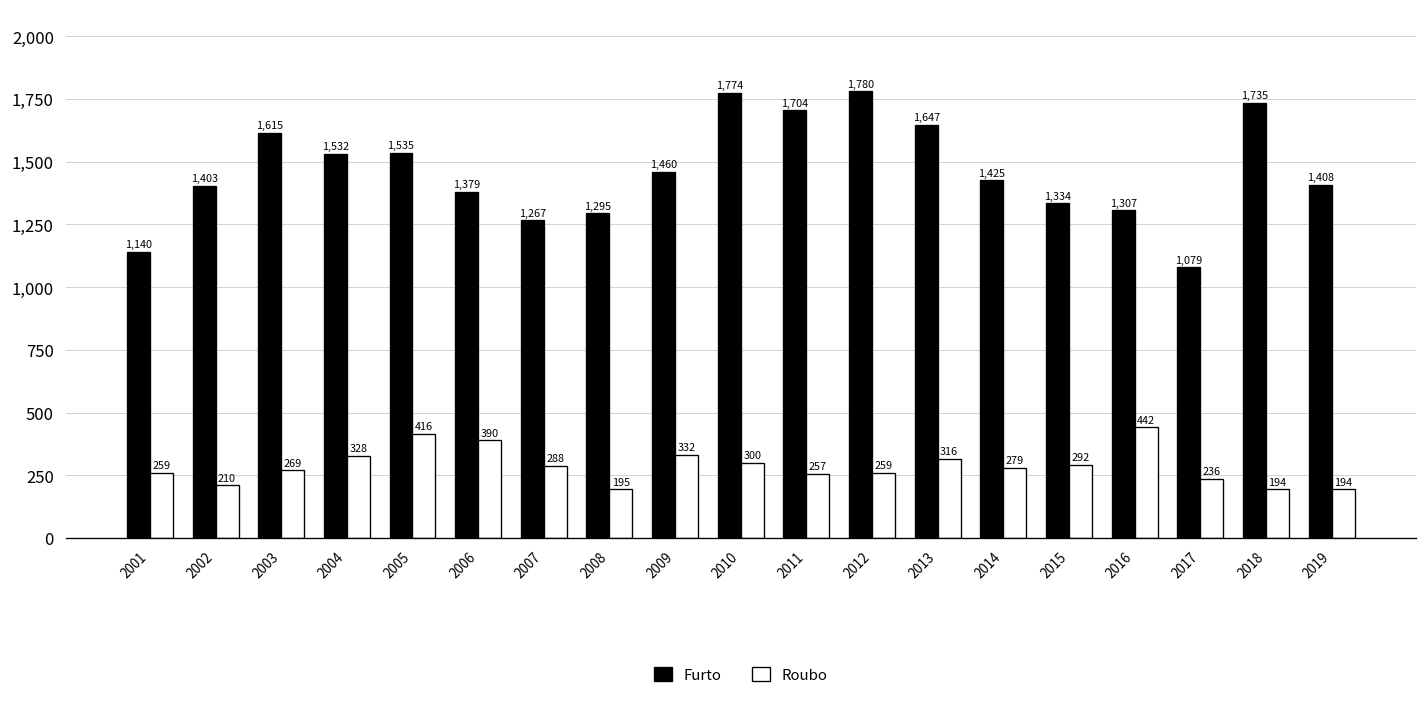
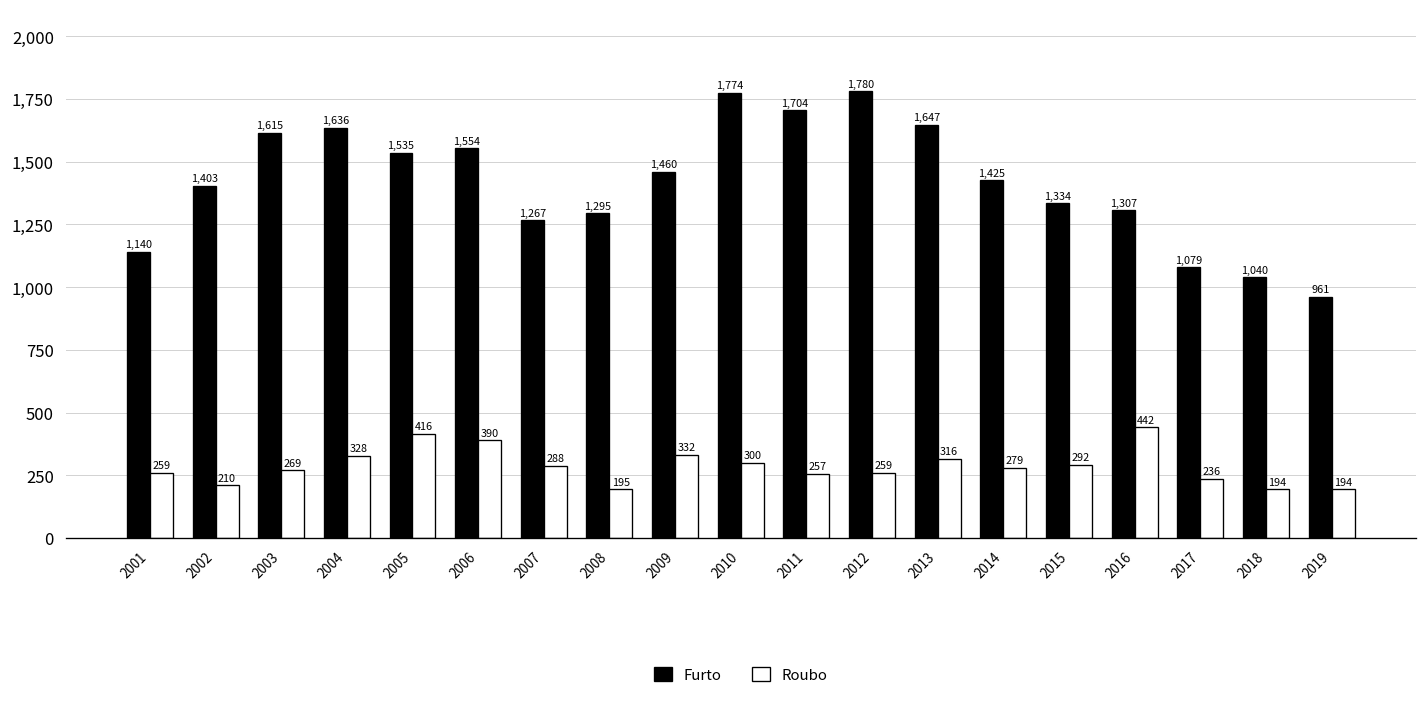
  {
    "Furto": {
      "2001": "1,140",
      "2002": "1,403",
      "2003": "1,615",
-     "2004": "1,532",
+     "2004": "1,636",
      "2005": "1,535",
-     "2006": "1,379",
+     "2006": "1,554",
      "2007": "1,267",
      "2008": "1,295",
      "2009": "1,460",
      "2010": "1,774",
      "2011": "1,704",
      "2012": "1,780",
      "2013": "1,647",
      "2014": "1,425",
      "2015": "1,334",
      "2016": "1,307",
      "2017": "1,079",
-     "2018": "1,735",
-     "2019": "1,408"
+     "2018": "1,040",
+     "2019": "961"
    },
    "Roubo": {
      "2001": "259",
      "2002": "210",
      "2003": "269",
      "2004": "328",
      "2005": "416",
      "2006": "390",
      "2007": "288",
      "2008": "195",
      "2009": "332",
      "2010": "300",
      "2011": "257",
      "2012": "259",
      "2013": "316",
      "2014": "279",
      "2015": "292",
      "2016": "442",
      "2017": "236",
      "2018": "194",
      "2019": "194"
    }
  }
